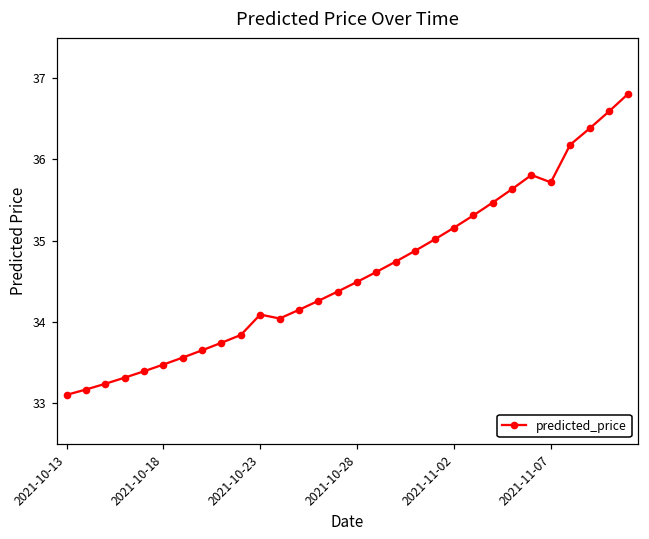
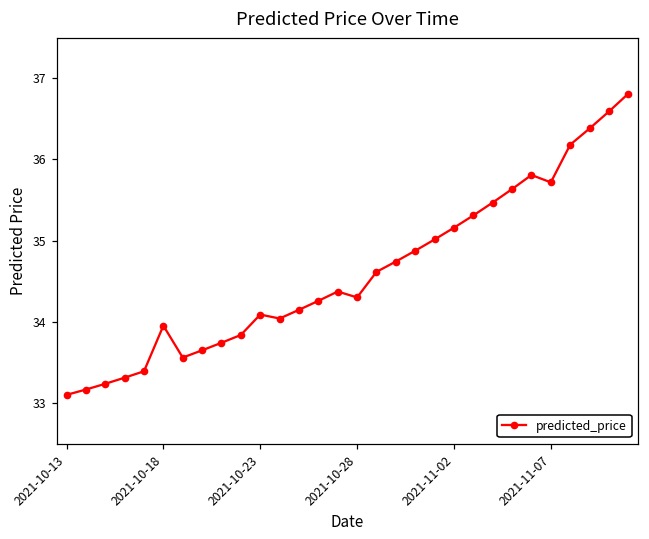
  {
    "2021-10-13": 33.1,
-   "2021-10-18": 33.5,
+   "2021-10-18": 34.0,
    "2021-10-23": 34.1,
-   "2021-10-28": 34.5,
+   "2021-10-28": 34.3,
    "2021-11-02": 35.2,
    "2021-11-07": 35.7
  }
